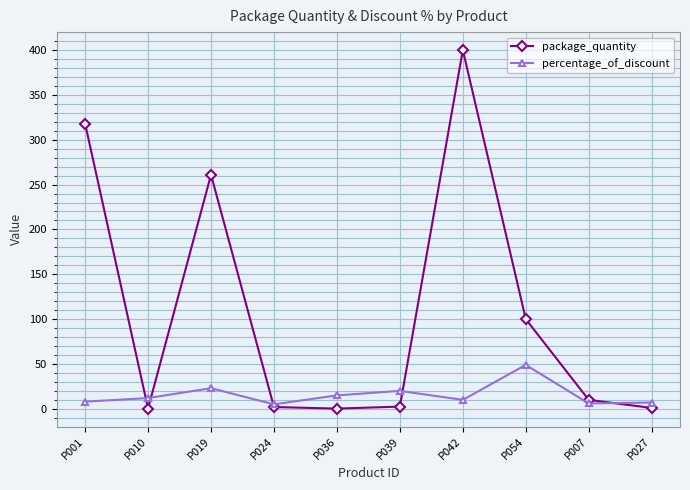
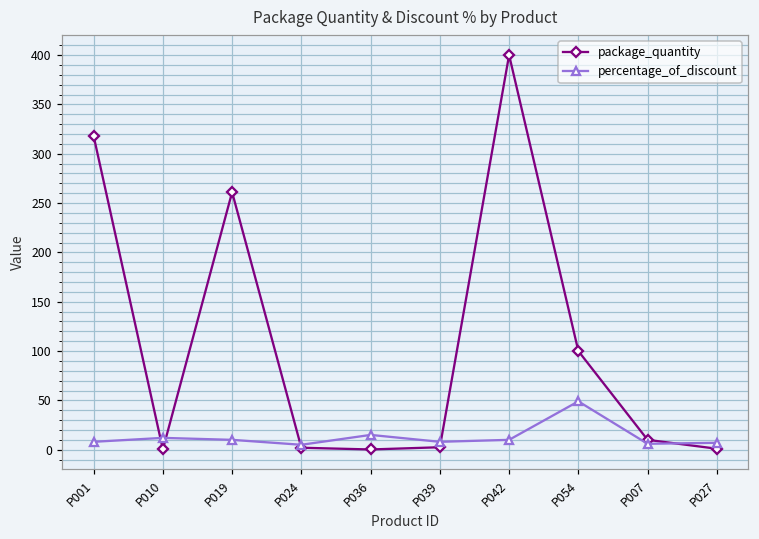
  {
    "package_quantity": {
      "P001": 320,
      "P010": 0,
      "P019": 260,
      "P024": 0,
      "P036": 0,
      "P039": 0,
      "P042": 400,
      "P054": 100,
      "P007": 10,
      "P027": 0
    },
    "percentage_of_discount": {
      "P001": 10,
      "P010": 10,
-     "P019": 20,
+     "P019": 10,
      "P024": 10,
      "P036": 20,
-     "P039": 20,
+     "P039": 10,
      "P042": 10,
      "P054": 50,
      "P007": 10,
      "P027": 10
    }
  }
